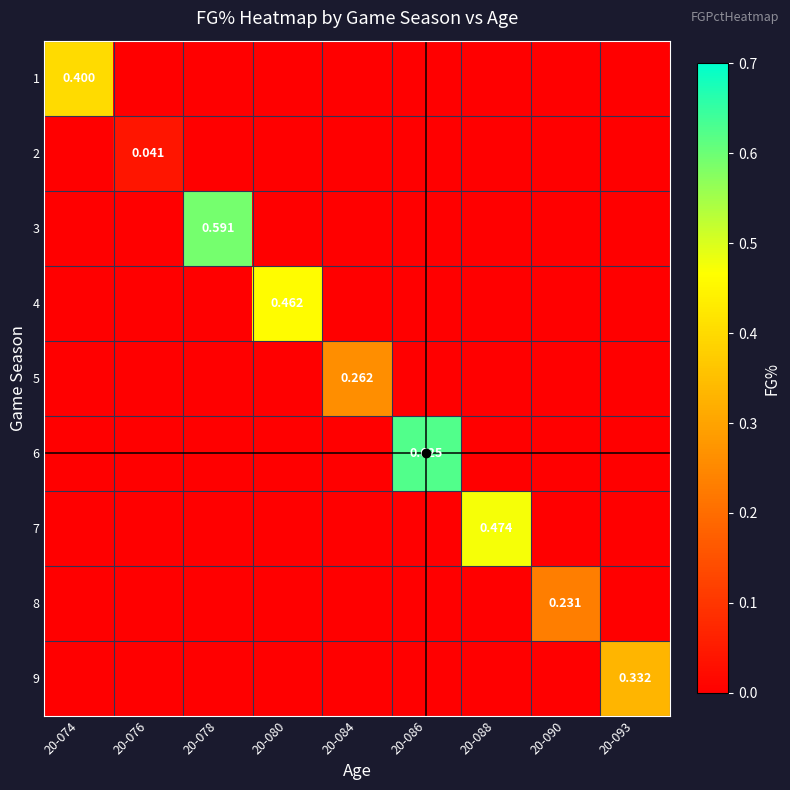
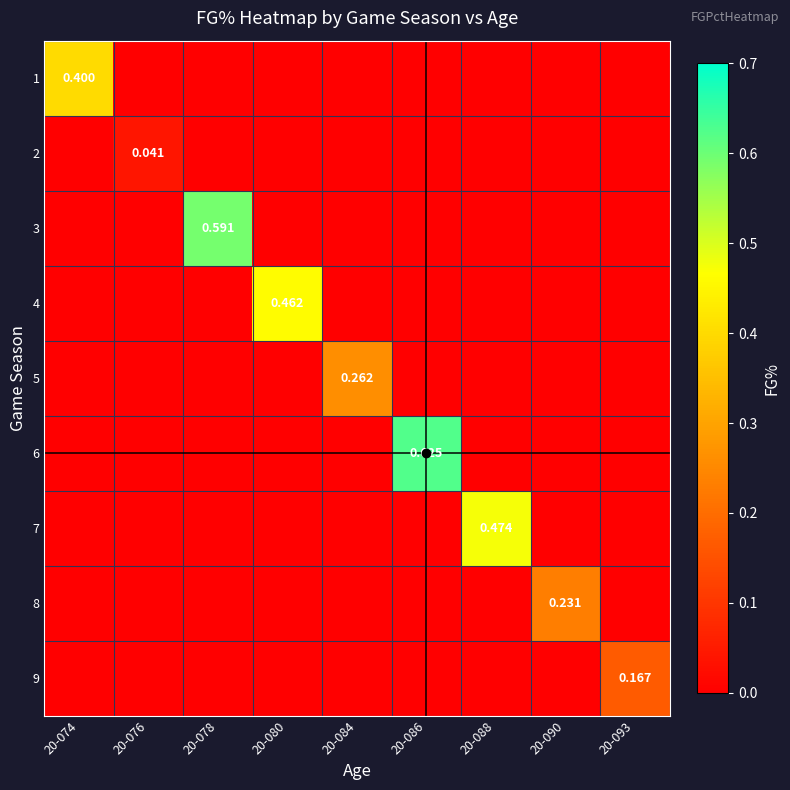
  {
    "1": {
      "20-074": 0.400
    },
    "2": {
      "20-076": 0.041
    },
    "3": {
      "20-078": 0.591
    },
    "4": {
      "20-080": 0.462
    },
    "5": {
      "20-084": 0.262
    },
    "7": {
      "20-088": 0.474
    },
    "8": {
      "20-090": 0.231
    },
    "9": {
-     "20-093": 0.332
+     "20-093": 0.167
    }
  }
